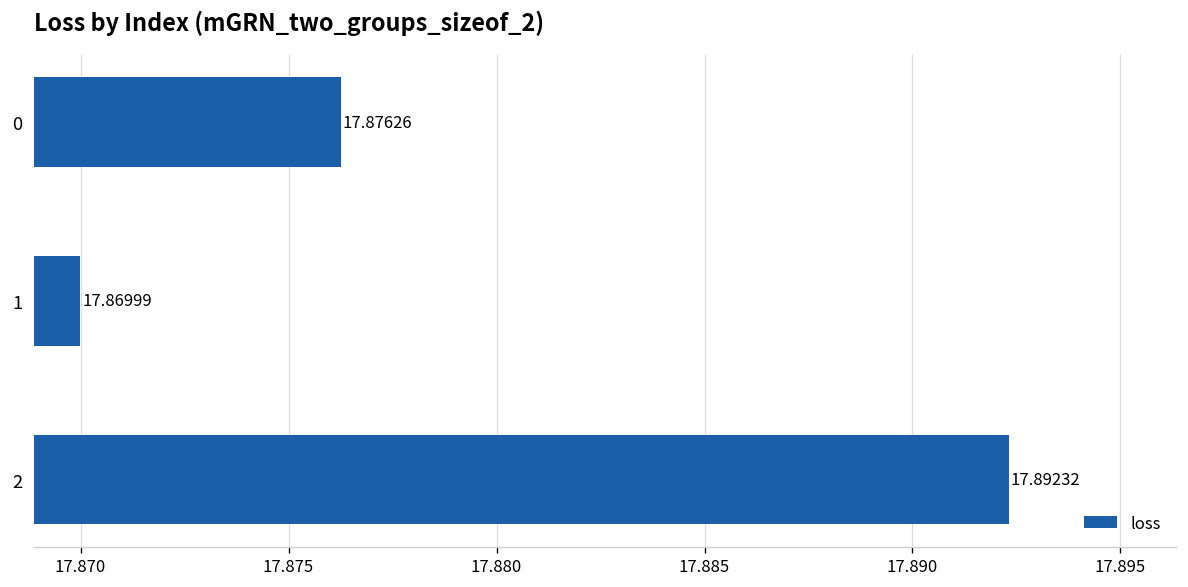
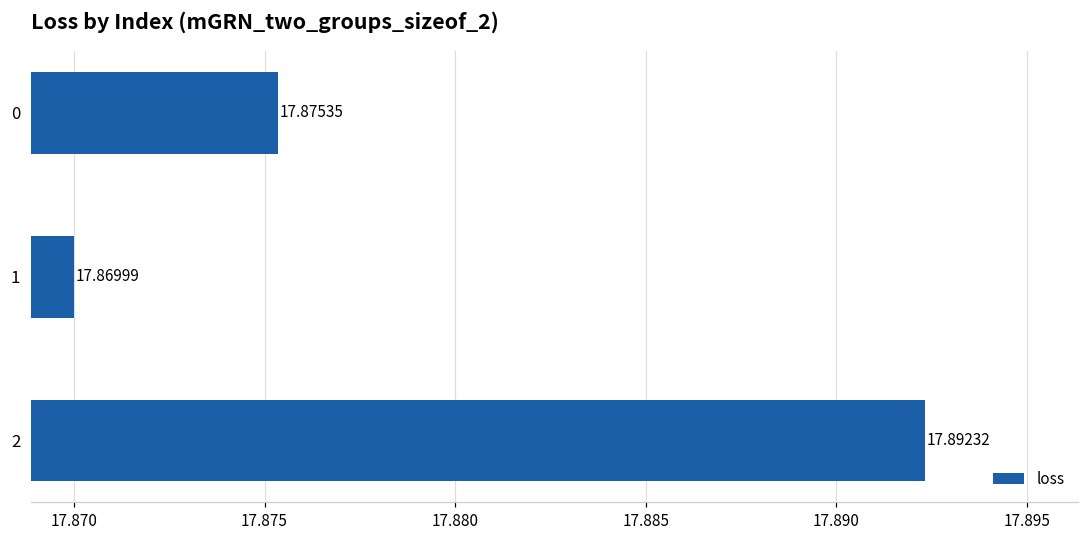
  {
-   "0": 17.87626,
+   "0": 17.87535,
    "1": 17.86999,
    "2": 17.89232
  }
